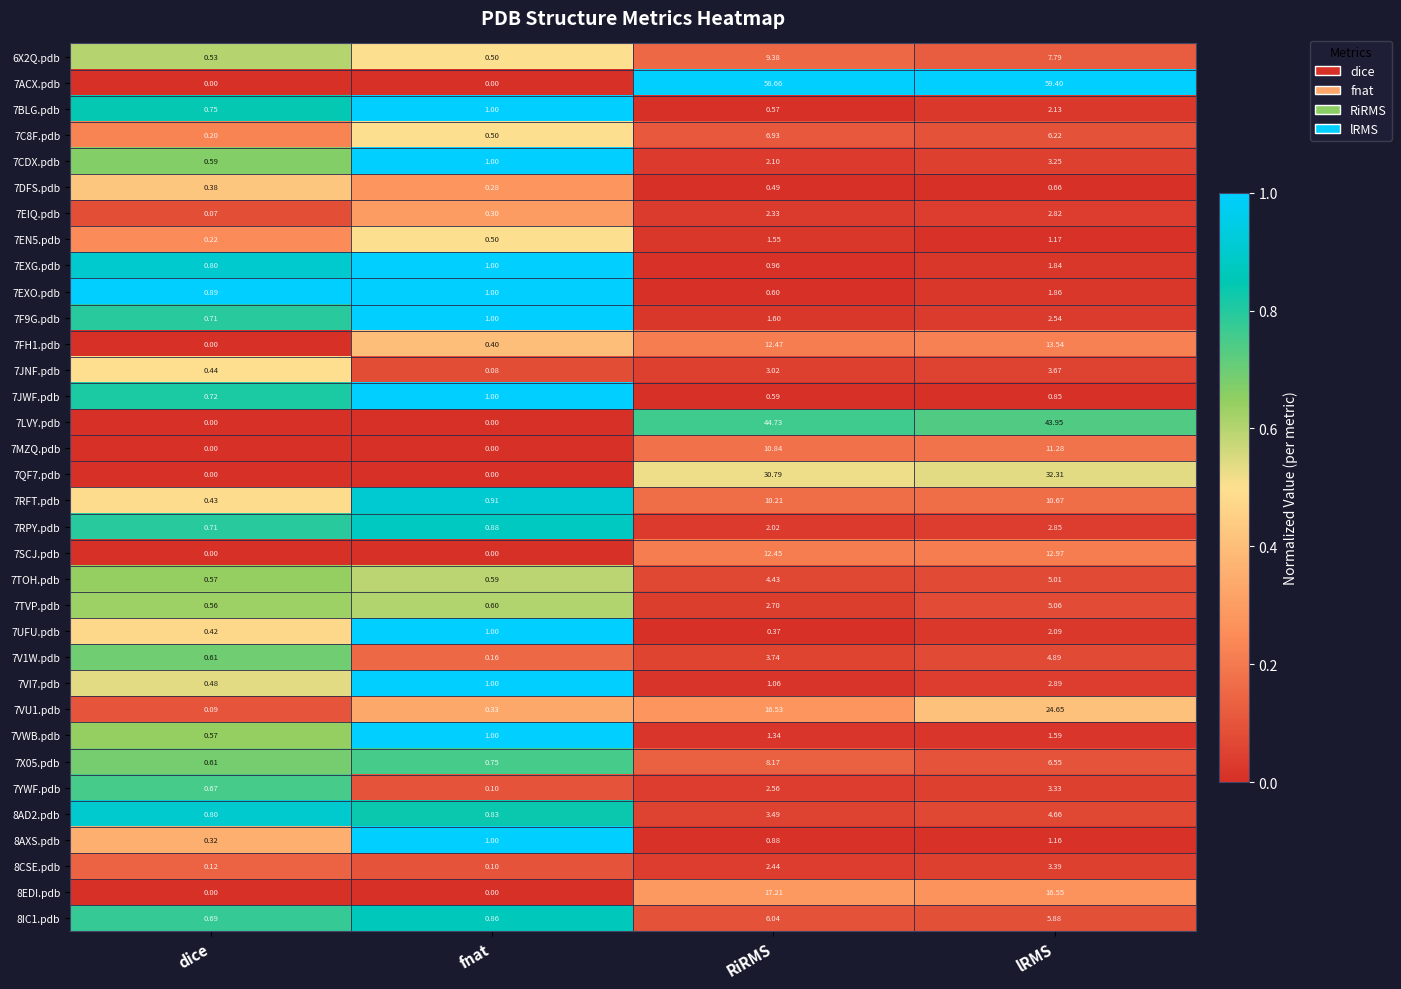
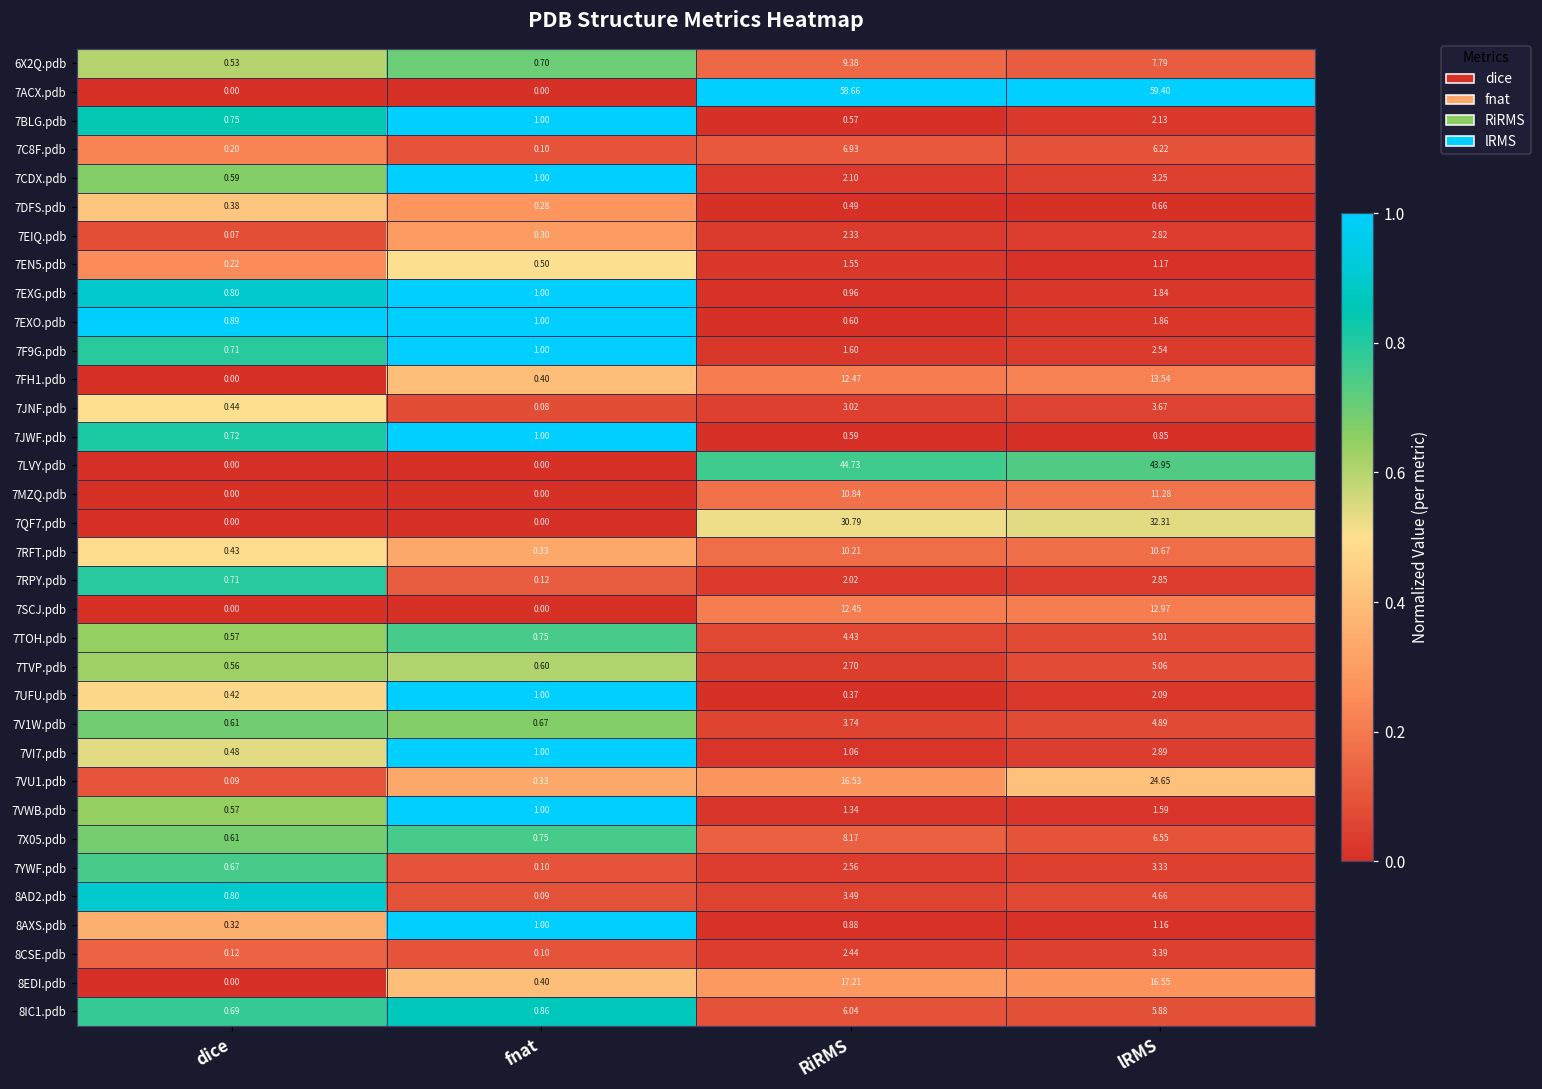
  {
    "6X2Q.pdb": {
      "dice": 0.53,
-     "fnat": 0.50,
+     "fnat": 0.70,
      "RiRMS": 9.38,
      "lRMS": 7.79
    },
    "7ACX.pdb": {
      "dice": 0.00,
      "fnat": 0.00,
      "RiRMS": 58.66,
      "lRMS": 59.40
    },
    "7BLG.pdb": {
      "dice": 0.75,
      "fnat": 1.00,
      "RiRMS": 0.57,
      "lRMS": 2.13
    },
    "7C8F.pdb": {
      "dice": 0.20,
-     "fnat": 0.50,
+     "fnat": 0.10,
      "RiRMS": 6.93,
      "lRMS": 6.22
    },
    "7CDX.pdb": {
      "dice": 0.59,
      "fnat": 1.00,
      "RiRMS": 2.10,
      "lRMS": 3.25
    },
    "7DFS.pdb": {
      "dice": 0.38,
      "fnat": 0.28,
      "RiRMS": 0.49,
      "lRMS": 0.66
    },
    "7EIQ.pdb": {
      "dice": 0.07,
      "fnat": 0.30,
      "RiRMS": 2.33,
      "lRMS": 2.82
    },
    "7EN5.pdb": {
      "dice": 0.22,
      "fnat": 0.50,
      "RiRMS": 1.55,
      "lRMS": 1.17
    },
    "7EXG.pdb": {
      "dice": 0.80,
      "fnat": 1.00,
      "RiRMS": 0.96,
      "lRMS": 1.84
    },
    "7EXO.pdb": {
      "dice": 0.89,
      "fnat": 1.00,
      "RiRMS": 0.60,
      "lRMS": 1.86
    },
    "7F9G.pdb": {
      "dice": 0.71,
      "fnat": 1.00,
      "RiRMS": 1.60,
      "lRMS": 2.54
    },
    "7FH1.pdb": {
      "dice": 0.00,
      "fnat": 0.40,
      "RiRMS": 12.47,
      "lRMS": 13.54
    },
    "7JNF.pdb": {
      "dice": 0.44,
      "fnat": 0.08,
      "RiRMS": 3.02,
      "lRMS": 3.67
    },
    "7JWF.pdb": {
      "dice": 0.72,
      "fnat": 1.00,
      "RiRMS": 0.59,
      "lRMS": 0.85
    },
    "7LVY.pdb": {
      "dice": 0.00,
      "fnat": 0.00,
      "RiRMS": 44.73,
      "lRMS": 43.95
    },
    "7MZQ.pdb": {
      "dice": 0.00,
      "fnat": 0.00,
      "RiRMS": 10.84,
      "lRMS": 11.28
    },
    "7QF7.pdb": {
      "dice": 0.00,
      "fnat": 0.00,
      "RiRMS": 30.79,
      "lRMS": 32.31
    },
    "7RFT.pdb": {
      "dice": 0.43,
-     "fnat": 0.91,
+     "fnat": 0.33,
      "RiRMS": 10.21,
      "lRMS": 10.67
    },
    "7RPY.pdb": {
      "dice": 0.71,
-     "fnat": 0.88,
+     "fnat": 0.12,
      "RiRMS": 2.02,
      "lRMS": 2.85
    },
    "7SCJ.pdb": {
      "dice": 0.00,
      "fnat": 0.00,
      "RiRMS": 12.45,
      "lRMS": 12.97
    },
    "7TOH.pdb": {
      "dice": 0.57,
-     "fnat": 0.59,
+     "fnat": 0.75,
      "RiRMS": 4.43,
      "lRMS": 5.01
    },
    "7TVP.pdb": {
      "dice": 0.56,
      "fnat": 0.60,
      "RiRMS": 2.70,
      "lRMS": 5.06
    },
    "7UFU.pdb": {
      "dice": 0.42,
      "fnat": 1.00,
      "RiRMS": 0.37,
      "lRMS": 2.09
    },
    "7V1W.pdb": {
      "dice": 0.61,
-     "fnat": 0.16,
+     "fnat": 0.67,
      "RiRMS": 3.74,
      "lRMS": 4.89
    },
    "7VI7.pdb": {
      "dice": 0.48,
      "fnat": 1.00,
      "RiRMS": 1.06,
      "lRMS": 2.89
    },
    "7VU1.pdb": {
      "dice": 0.09,
      "fnat": 0.33,
      "RiRMS": 16.53,
      "lRMS": 24.65
    },
    "7VWB.pdb": {
      "dice": 0.57,
      "fnat": 1.00,
      "RiRMS": 1.34,
      "lRMS": 1.59
    },
    "7X05.pdb": {
      "dice": 0.61,
      "fnat": 0.75,
      "RiRMS": 8.17,
      "lRMS": 6.55
    },
    "7YWF.pdb": {
      "dice": 0.67,
      "fnat": 0.10,
      "RiRMS": 2.56,
      "lRMS": 3.33
    },
    "8AD2.pdb": {
      "dice": 0.80,
-     "fnat": 0.83,
+     "fnat": 0.09,
      "RiRMS": 3.49,
      "lRMS": 4.66
    },
    "8AXS.pdb": {
      "dice": 0.32,
      "fnat": 1.00,
      "RiRMS": 0.88,
      "lRMS": 1.16
    },
    "8CSE.pdb": {
      "dice": 0.12,
      "fnat": 0.10,
      "RiRMS": 2.44,
      "lRMS": 3.39
    },
    "8EDI.pdb": {
      "dice": 0.00,
-     "fnat": 0.00,
+     "fnat": 0.40,
      "RiRMS": 17.21,
      "lRMS": 16.55
    },
    "8IC1.pdb": {
      "dice": 0.69,
      "fnat": 0.86,
      "RiRMS": 6.04,
      "lRMS": 5.88
    }
  }
